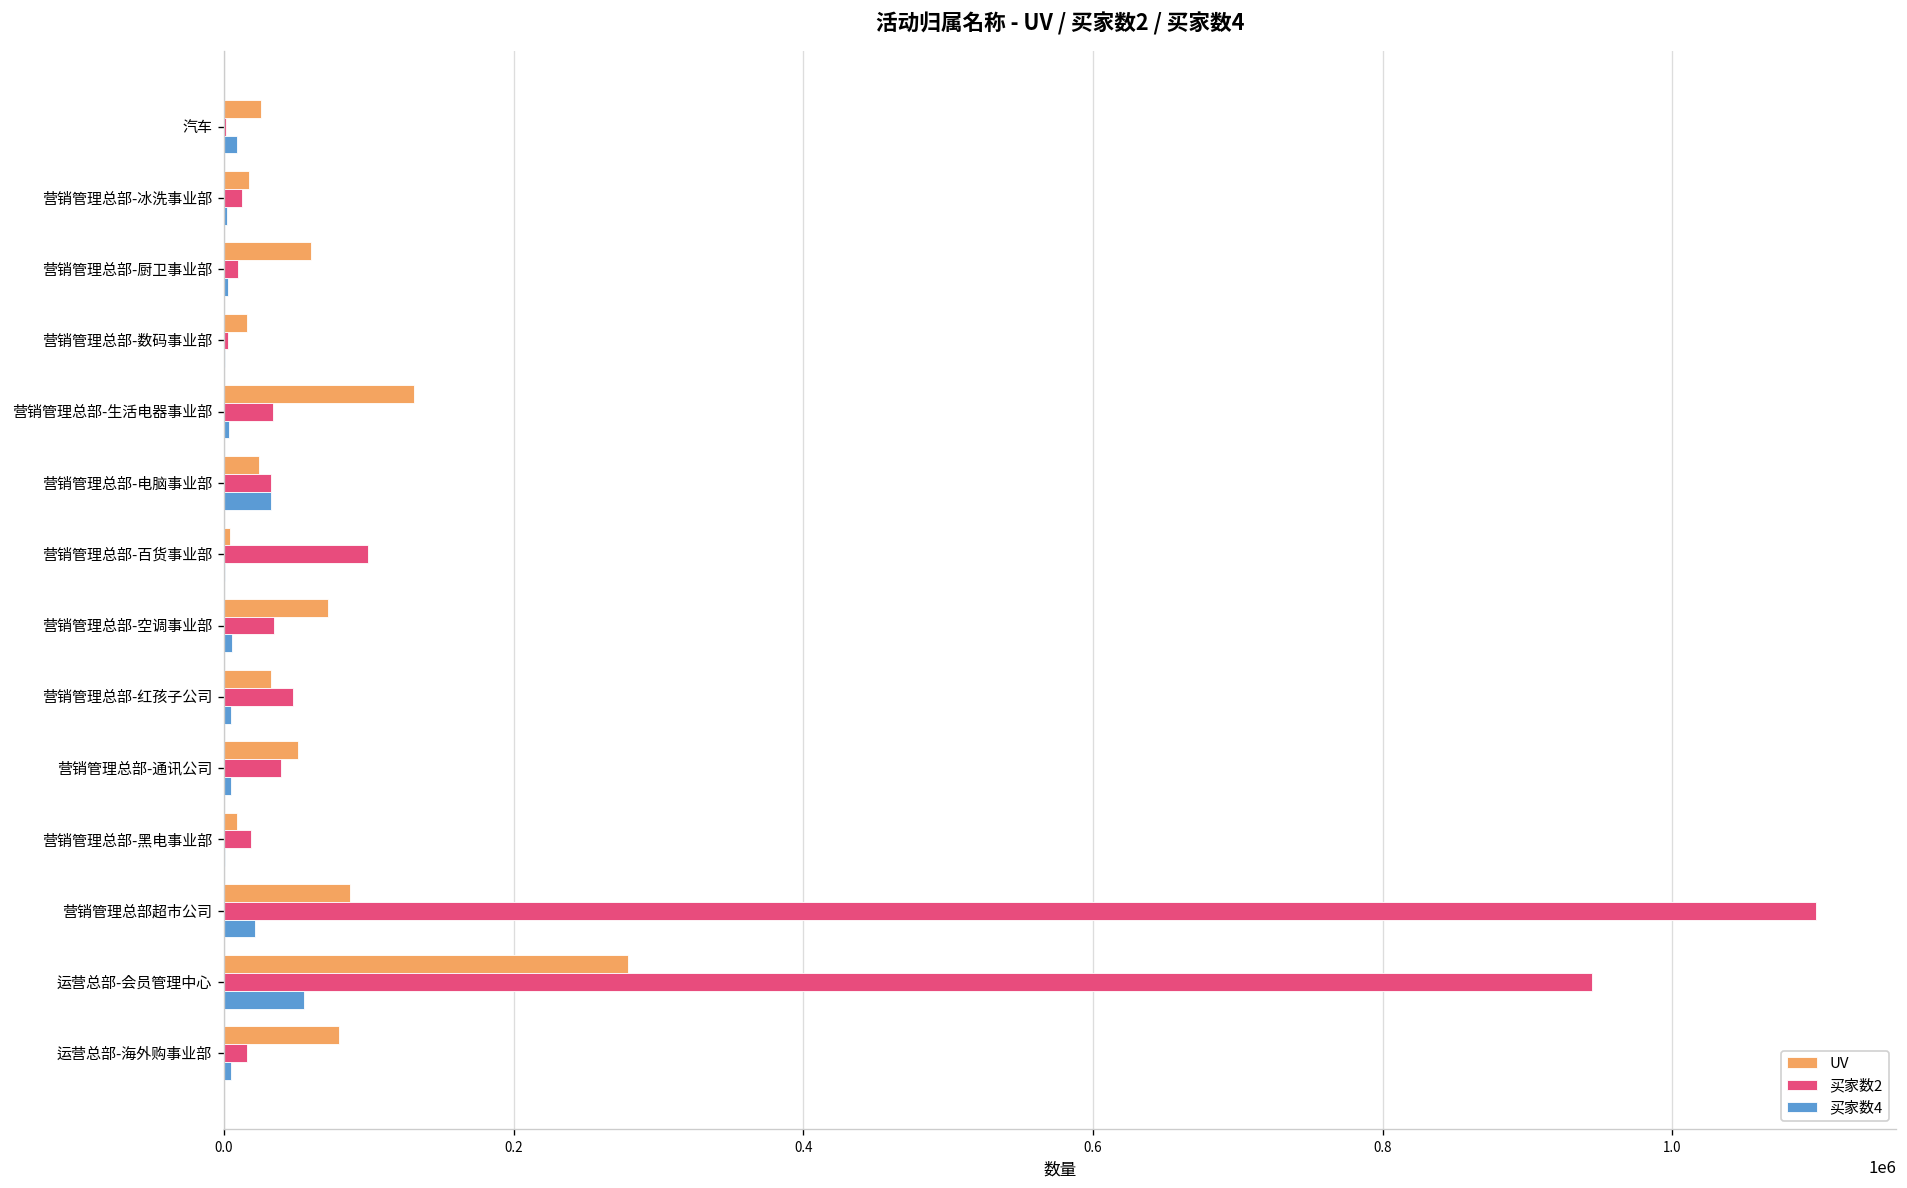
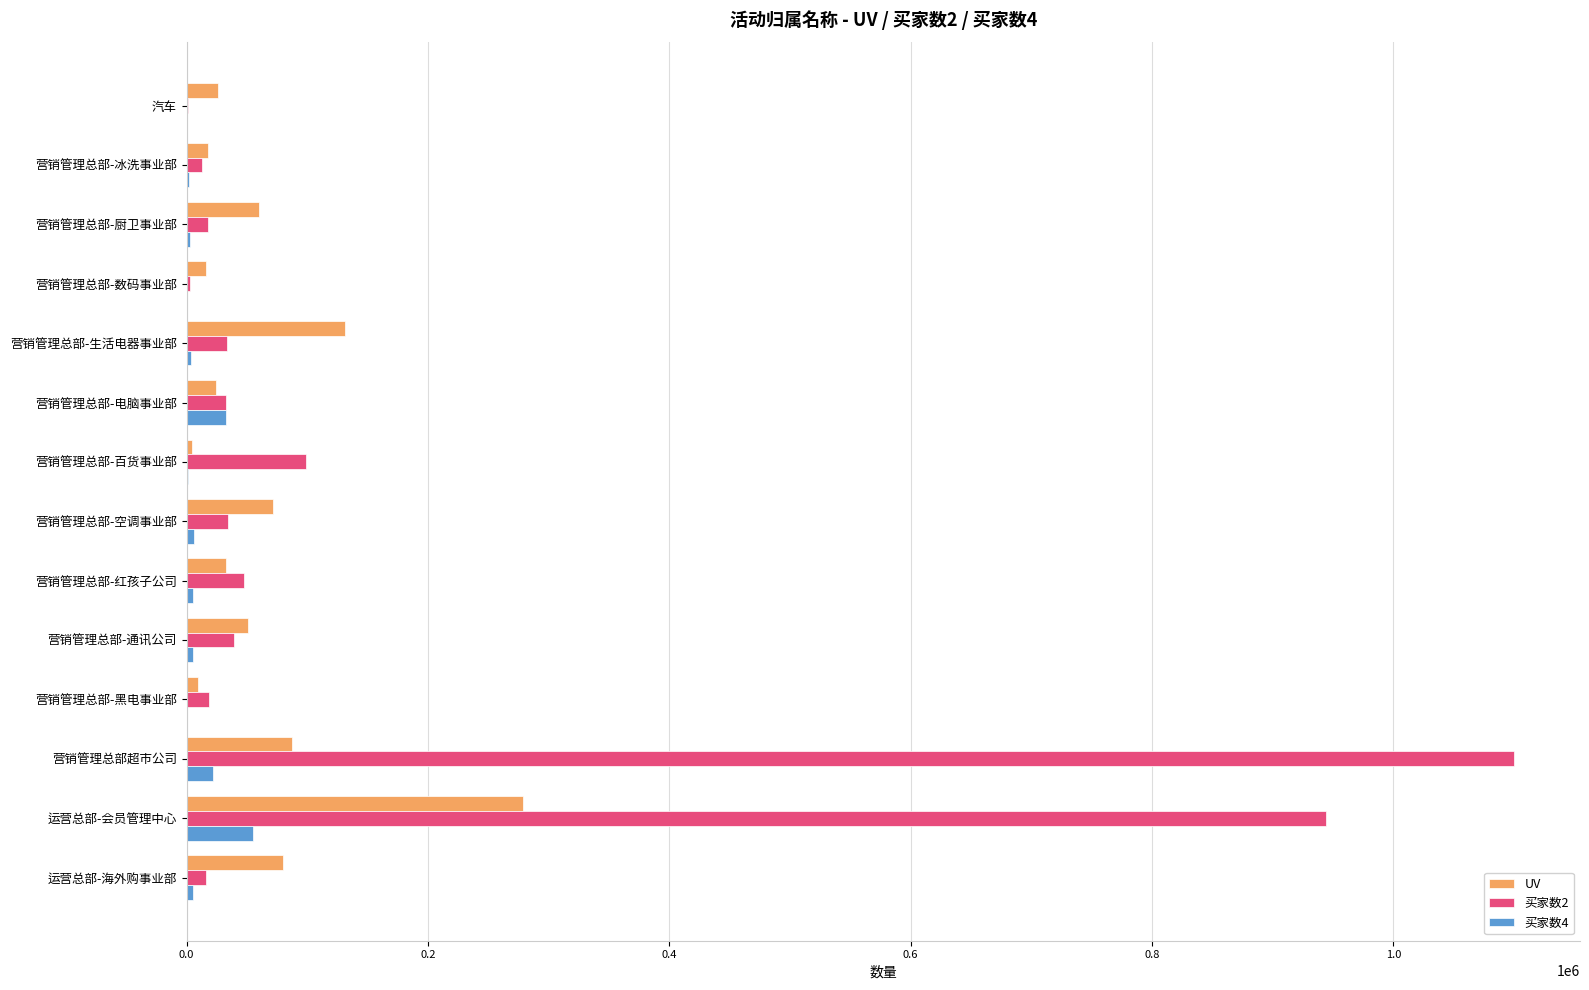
  {
    "UV": {
      "汽车": 26000,
      "营销管理总部-冰洗事业部": 17000,
      "营销管理总部-厨卫事业部": 60000,
      "营销管理总部-数码事业部": 16000,
      "营销管理总部-生活电器事业部": 131000,
      "营销管理总部-电脑事业部": 24000,
      "营销管理总部-百货事业部": 4000,
      "营销管理总部-空调事业部": 72000,
      "营销管理总部-红孩子公司": 33000,
      "营销管理总部-通讯公司": 51000,
      "营销管理总部-黑电事业部": 9000,
      "营销管理总部超市公司": 87000,
      "运营总部-会员管理中心": 279000,
      "运营总部-海外购事业部": 80000
    },
    "买家数2": {
      "营销管理总部-冰洗事业部": 12000,
-     "营销管理总部-厨卫事业部": 10000,
+     "营销管理总部-厨卫事业部": 18000,
      "营销管理总部-数码事业部": 2000,
      "营销管理总部-生活电器事业部": 34000,
      "营销管理总部-电脑事业部": 33000,
      "营销管理总部-百货事业部": 99000,
      "营销管理总部-空调事业部": 34000,
      "营销管理总部-红孩子公司": 48000,
      "营销管理总部-通讯公司": 40000,
      "营销管理总部-黑电事业部": 19000,
      "营销管理总部超市公司": 1100000,
      "运营总部-会员管理中心": 944000,
      "运营总部-海外购事业部": 16000
    },
    "买家数4": {
-     "汽车": 9000,
+     "汽车": 1000,
      "营销管理总部-厨卫事业部": 3000,
      "营销管理总部-生活电器事业部": 4000,
      "营销管理总部-电脑事业部": 33000,
      "营销管理总部-空调事业部": 6000,
      "营销管理总部-红孩子公司": 5000,
      "营销管理总部-通讯公司": 5000,
      "营销管理总部超市公司": 22000,
      "运营总部-会员管理中心": 55000,
      "运营总部-海外购事业部": 5000
    }
  }
